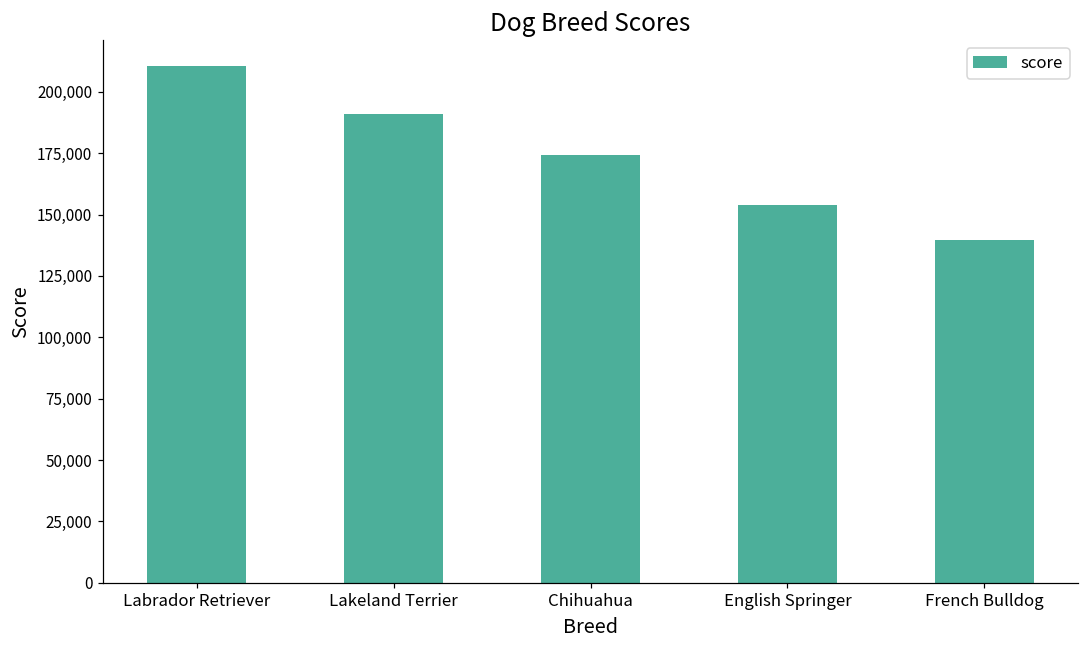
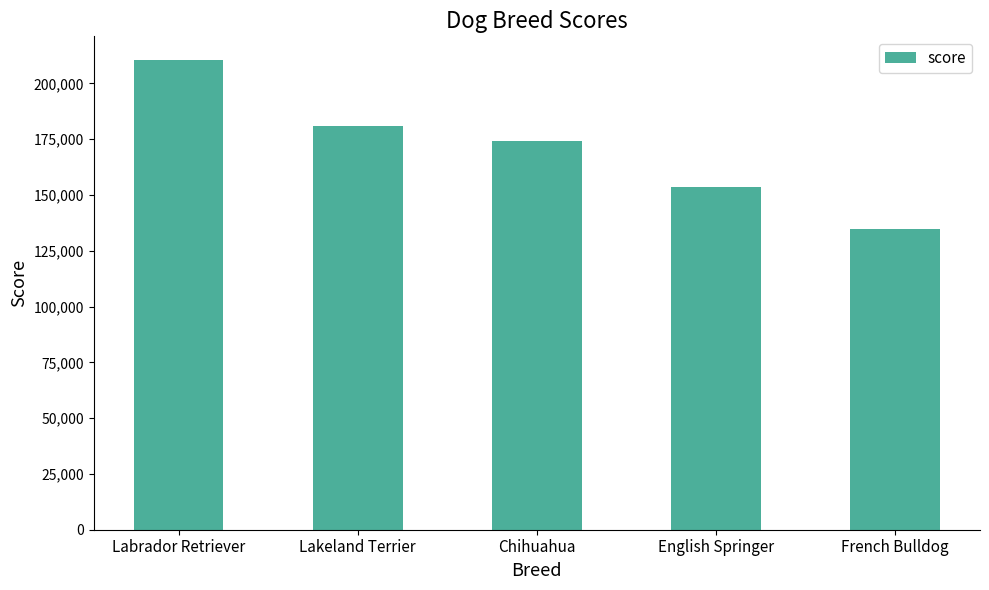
  {
    "Labrador Retriever": "211,000",
-   "Lakeland Terrier": "191,000",
+   "Lakeland Terrier": "181,000",
    "Chihuahua": "174,000",
    "English Springer": "154,000",
-   "French Bulldog": "140,000"
+   "French Bulldog": "135,000"
  }
